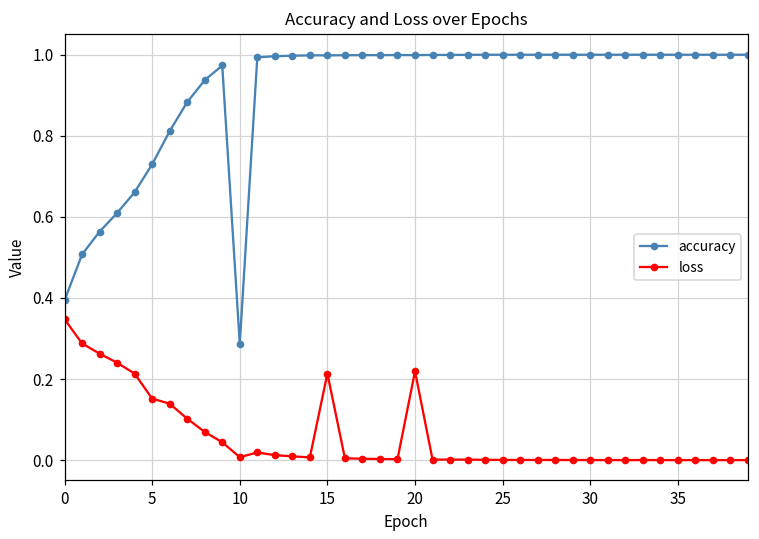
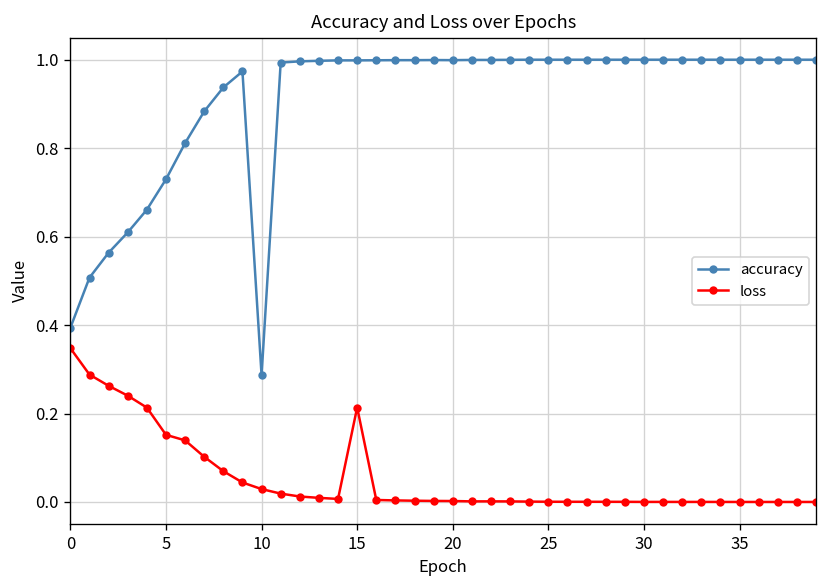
  {
    "accuracy": {
      "0": 0.39,
      "5": 0.73,
      "10": 0.29,
      "15": 1.00,
      "20": 1.00,
      "25": 1.00,
      "30": 1.00,
      "35": 1.00
    },
    "loss": {
      "0": 0.35,
      "5": 0.15,
-     "10": 0.01,
+     "10": 0.03,
      "15": 0.21,
-     "20": 0.22,
+     "20": 0.00,
      "25": 0.00,
      "30": 0.00,
      "35": 0.00
    }
  }
